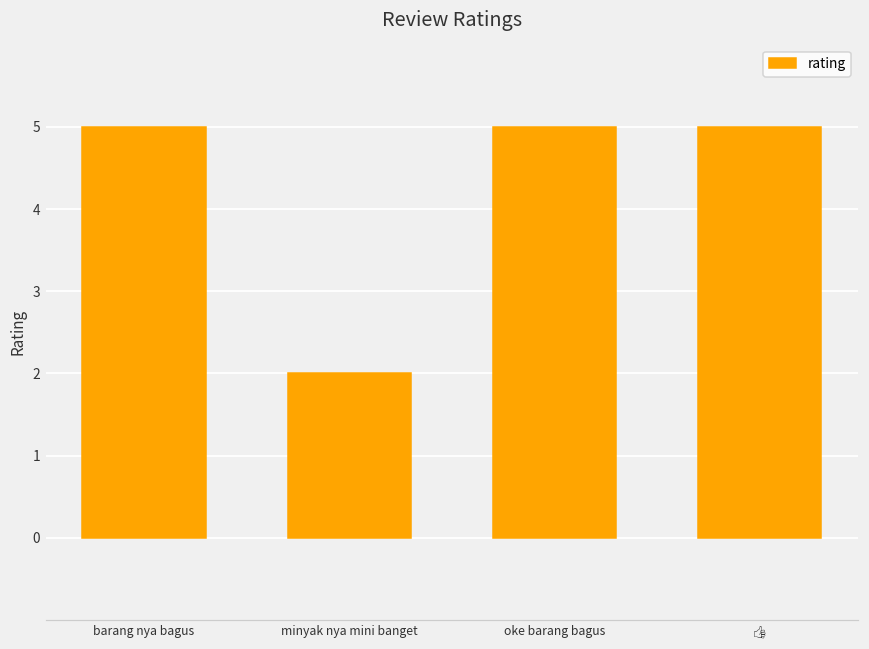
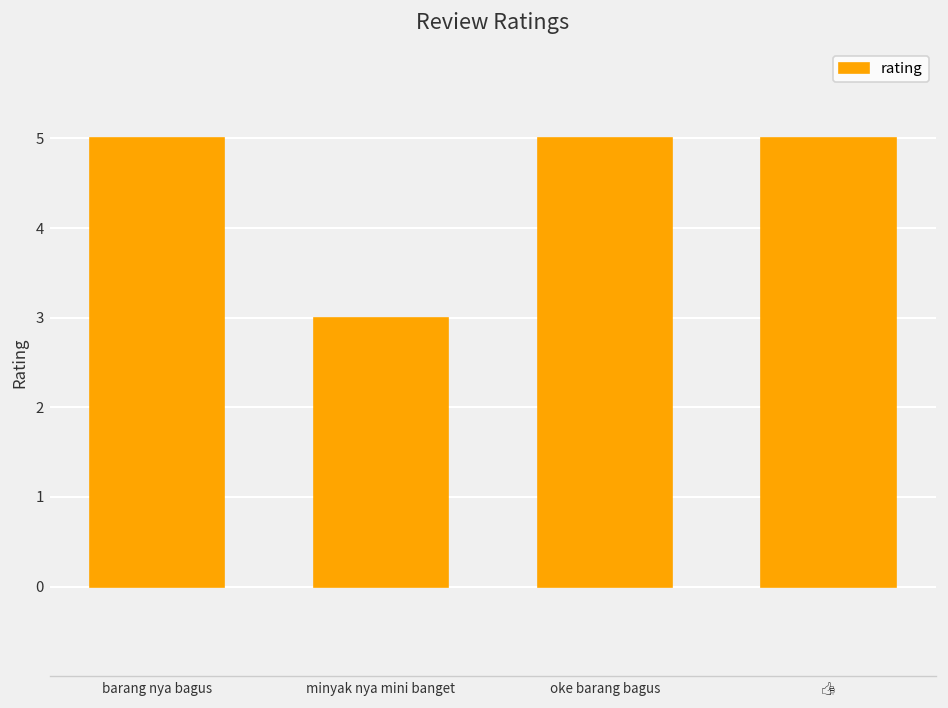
  {
    "barang nya bagus": 5,
-   "minyak nya mini banget": 2,
+   "minyak nya mini banget": 3,
    "oke barang bagus": 5,
    "👍": 5
  }
